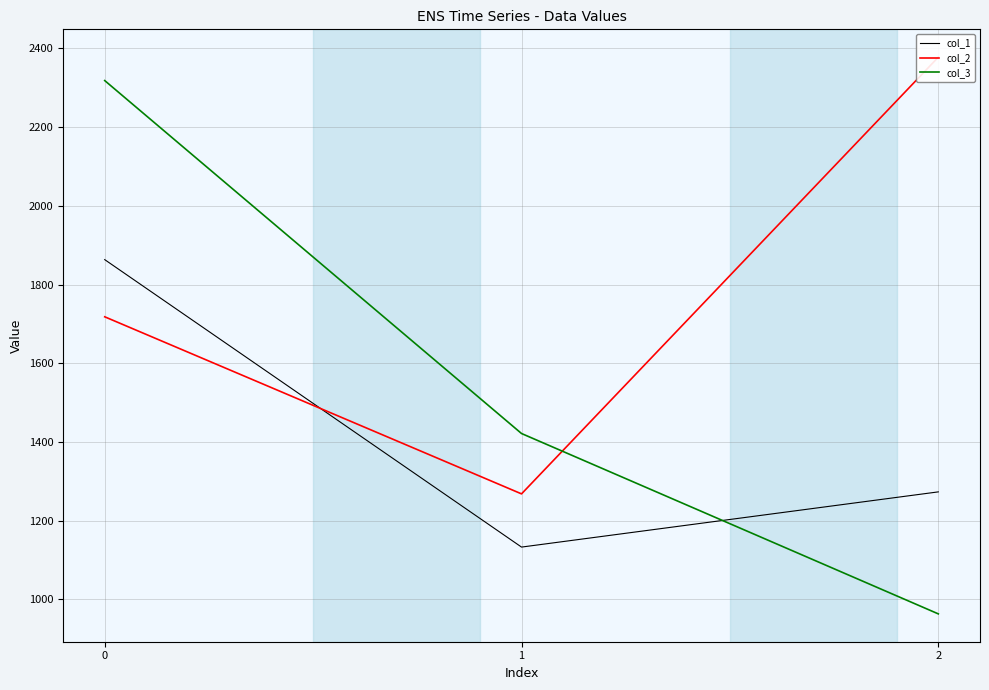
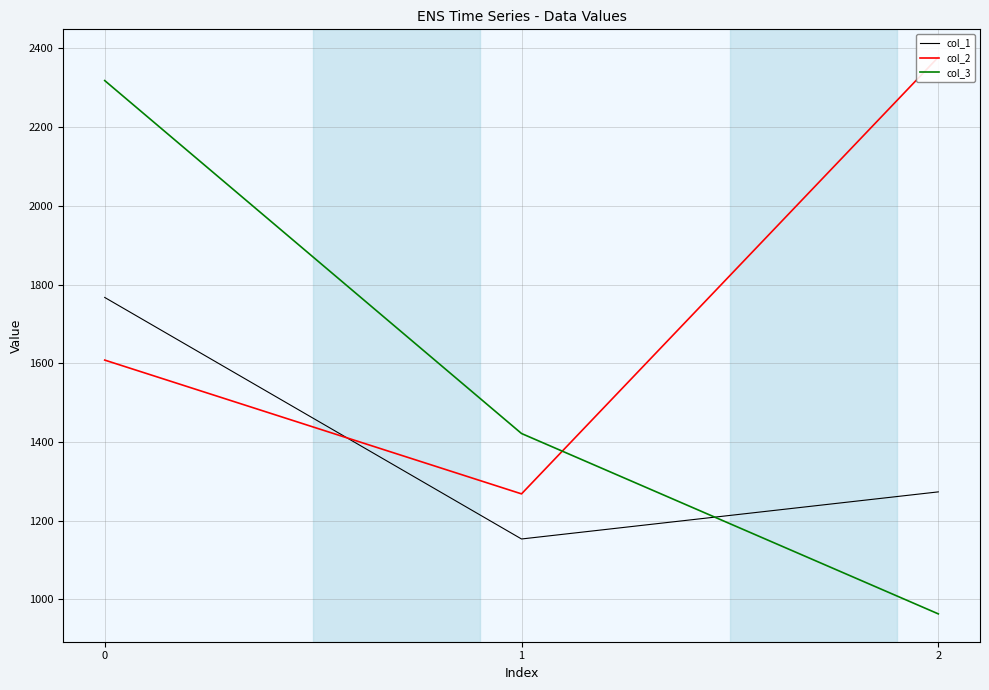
  {
    "col_1": {
-     "0": 1860,
-     "1": 1130,
+     "0": 1770,
+     "1": 1150,
      "2": 1270
    },
    "col_2": {
-     "0": 1720,
+     "0": 1610,
      "1": 1270
    },
    "col_3": {
      "0": 2320,
      "1": 1420,
      "2": 960
    }
  }
